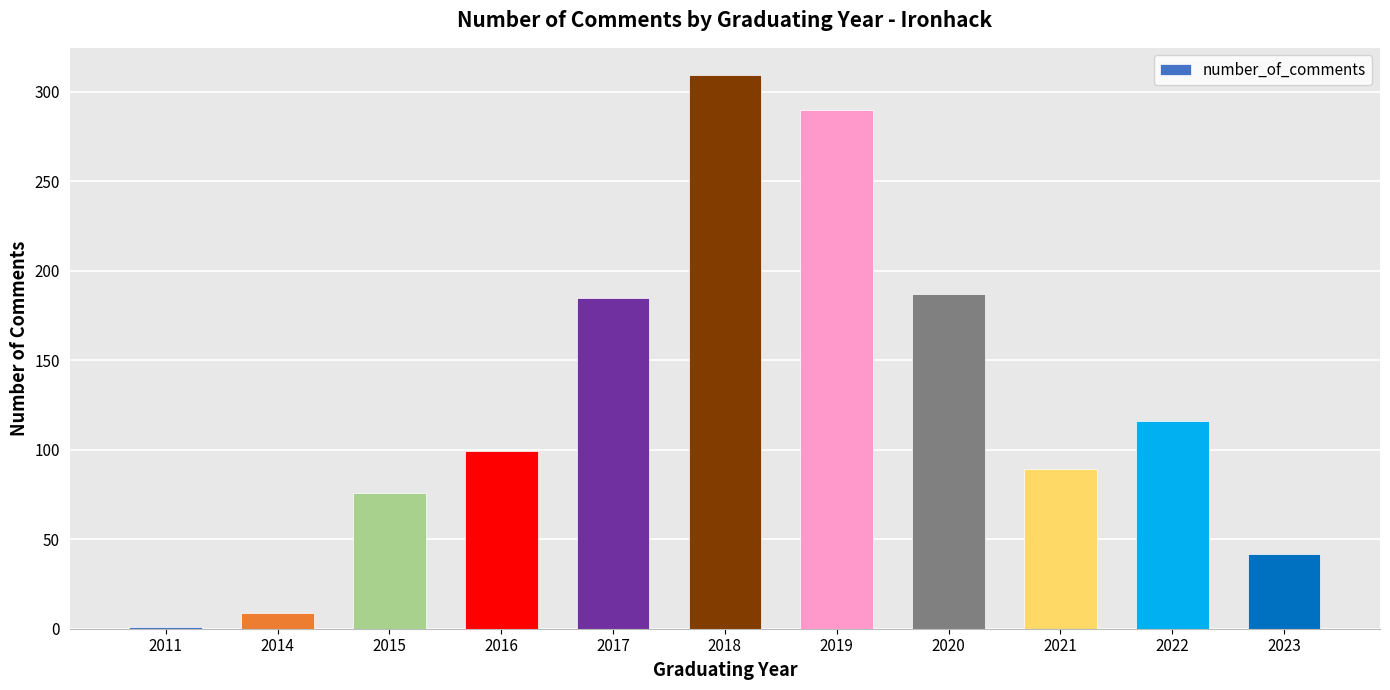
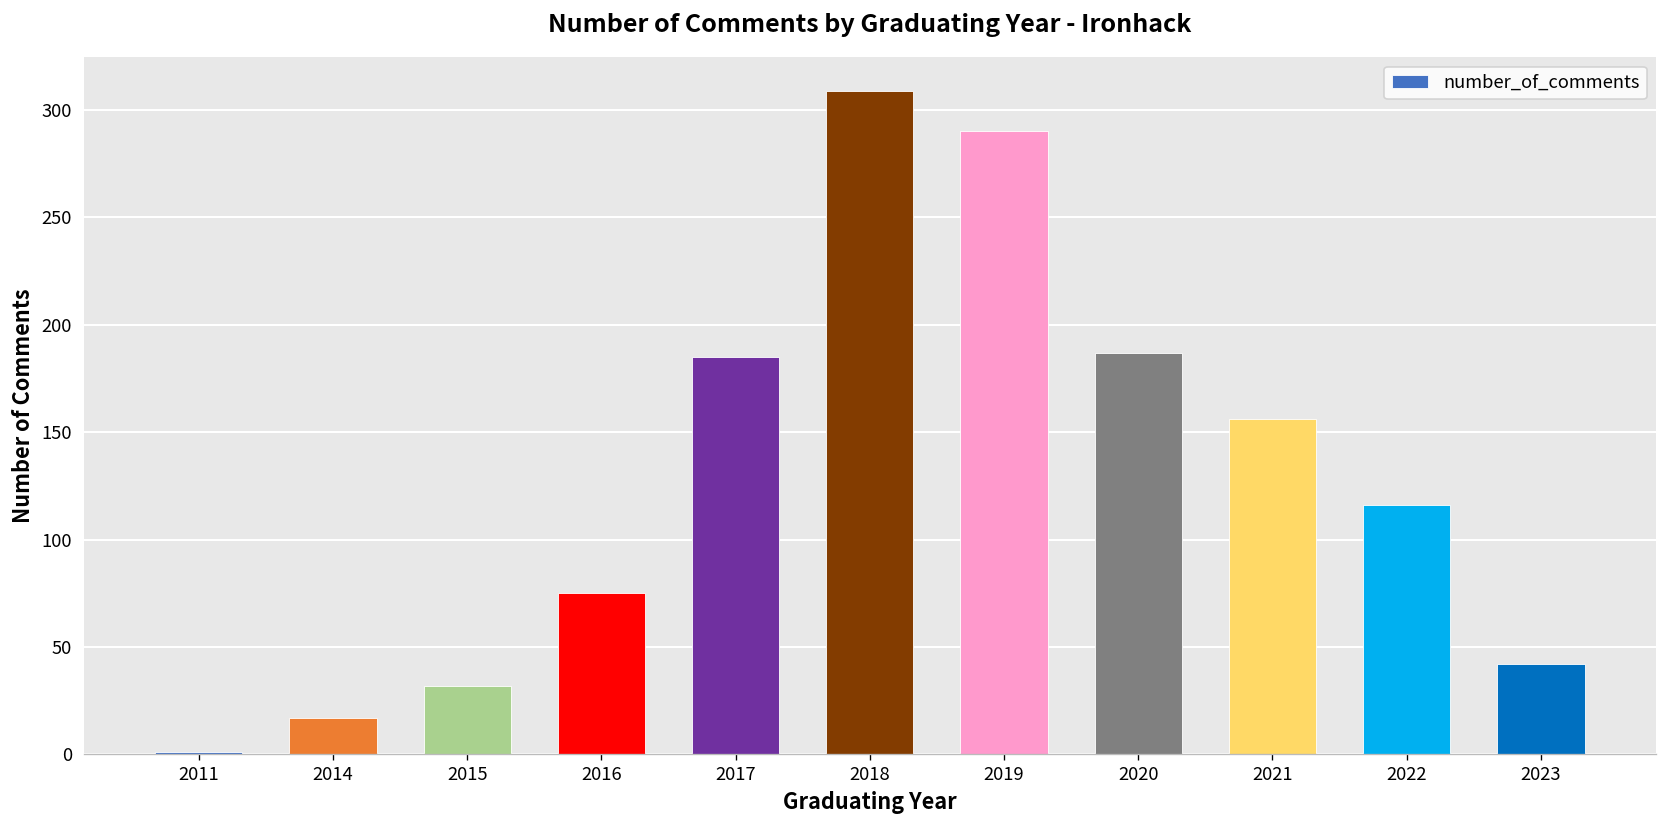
  {
-   "2014": 9,
-   "2015": 76,
-   "2016": 99,
+   "2014": 17,
+   "2015": 32,
+   "2016": 75,
    "2017": 185,
    "2018": 309,
    "2019": 290,
    "2020": 187,
-   "2021": 89,
+   "2021": 156,
    "2022": 116,
    "2023": 42
  }
